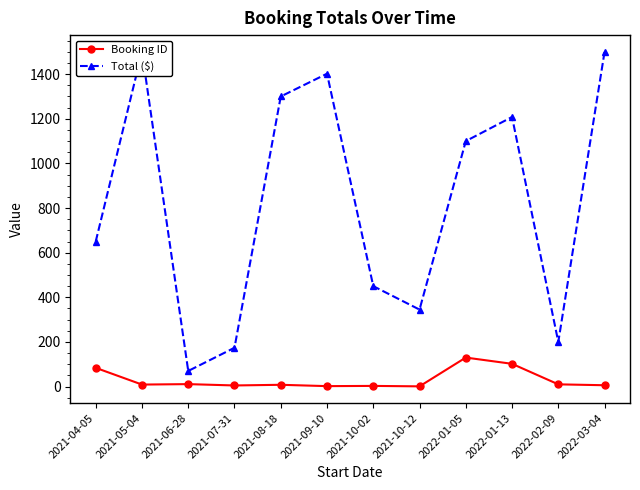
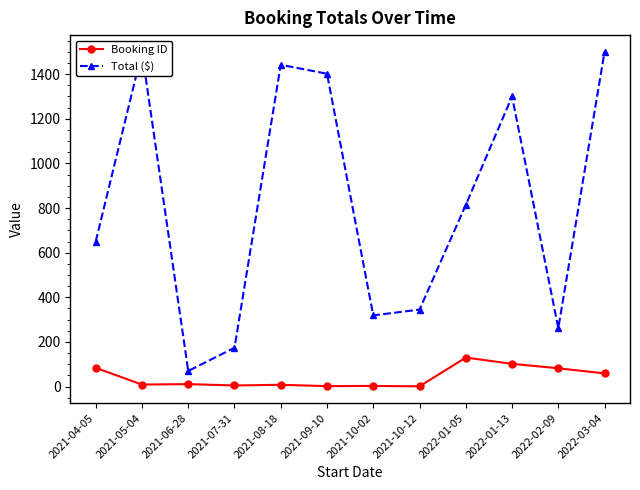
  {
    "Booking ID": {
      "2021-04-05": 80,
      "2021-05-04": 10,
      "2021-06-28": 10,
      "2021-07-31": 10,
      "2021-08-18": 10,
      "2021-09-10": 0,
      "2021-10-02": 0,
      "2021-10-12": 0,
      "2022-01-05": 130,
      "2022-01-13": 100,
-     "2022-02-09": 10,
-     "2022-03-04": 10
+     "2022-02-09": 80,
+     "2022-03-04": 60
    },
    "Total ($)": {
      "2021-04-05": 650,
      "2021-06-28": 70,
      "2021-07-31": 170,
-     "2021-08-18": 1300,
+     "2021-08-18": 1440,
      "2021-09-10": 1400,
-     "2021-10-02": 450,
+     "2021-10-02": 320,
      "2021-10-12": 350,
-     "2022-01-05": 1100,
-     "2022-01-13": 1210,
-     "2022-02-09": 200,
+     "2022-01-05": 810,
+     "2022-01-13": 1300,
+     "2022-02-09": 260,
      "2022-03-04": 1500
    }
  }
